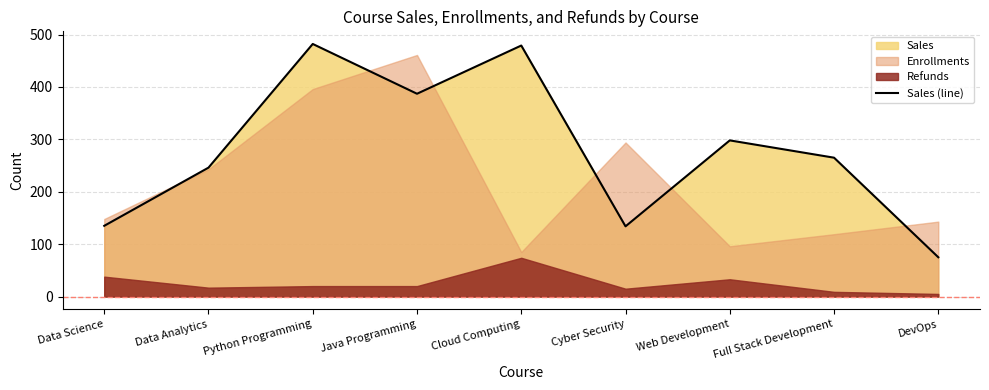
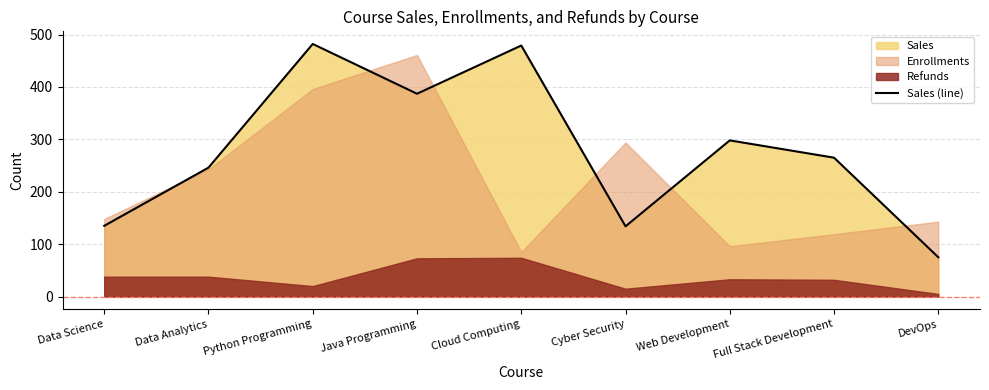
  {
    "Refunds": {
      "Data Science": 40,
-     "Data Analytics": 20,
+     "Data Analytics": 40,
      "Python Programming": 20,
-     "Java Programming": 20,
+     "Java Programming": 70,
      "Cloud Computing": 70,
      "Cyber Security": 20,
      "Web Development": 30,
-     "Full Stack Development": 10,
+     "Full Stack Development": 30,
      "DevOps": 10
    }
  }
